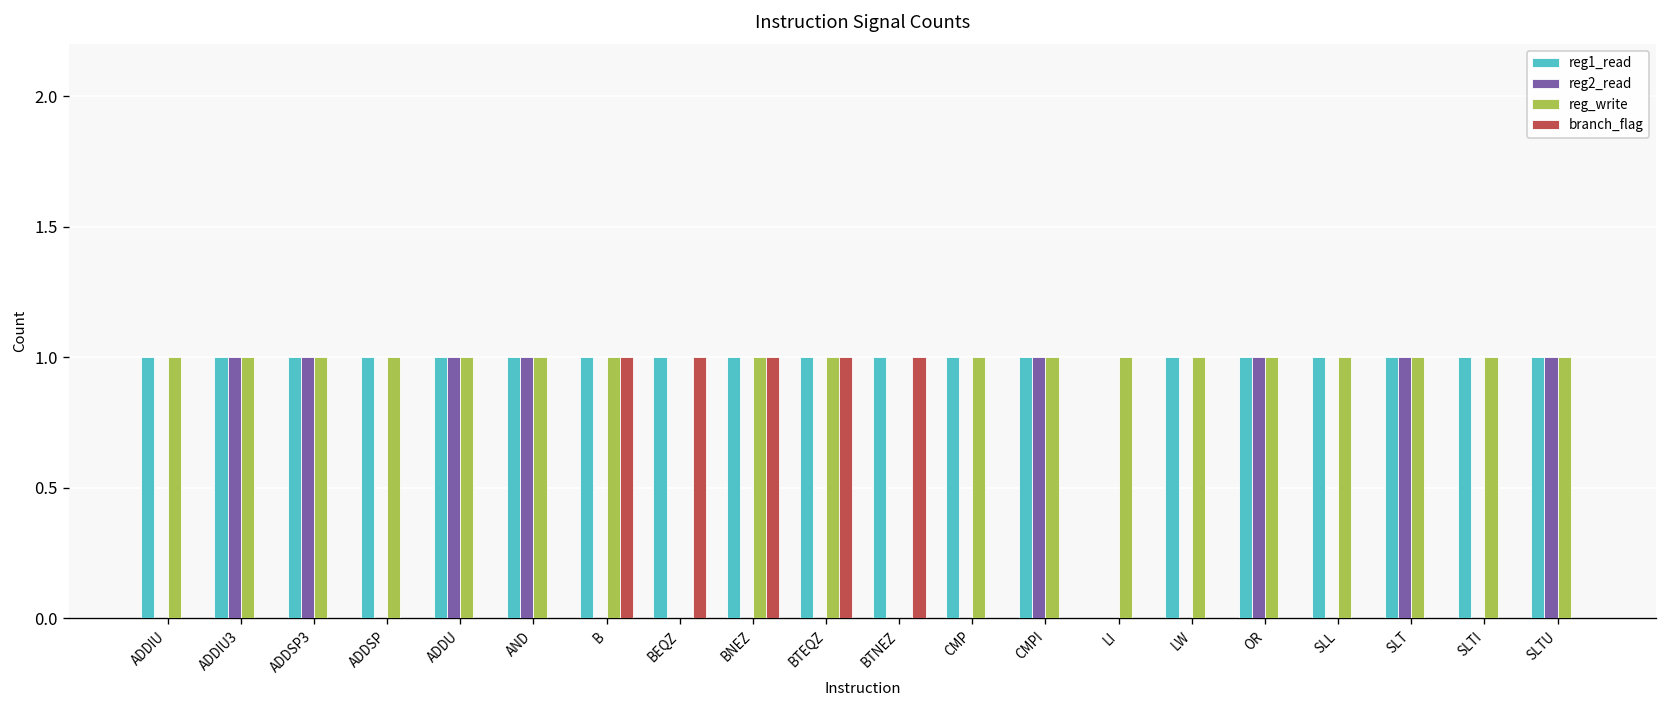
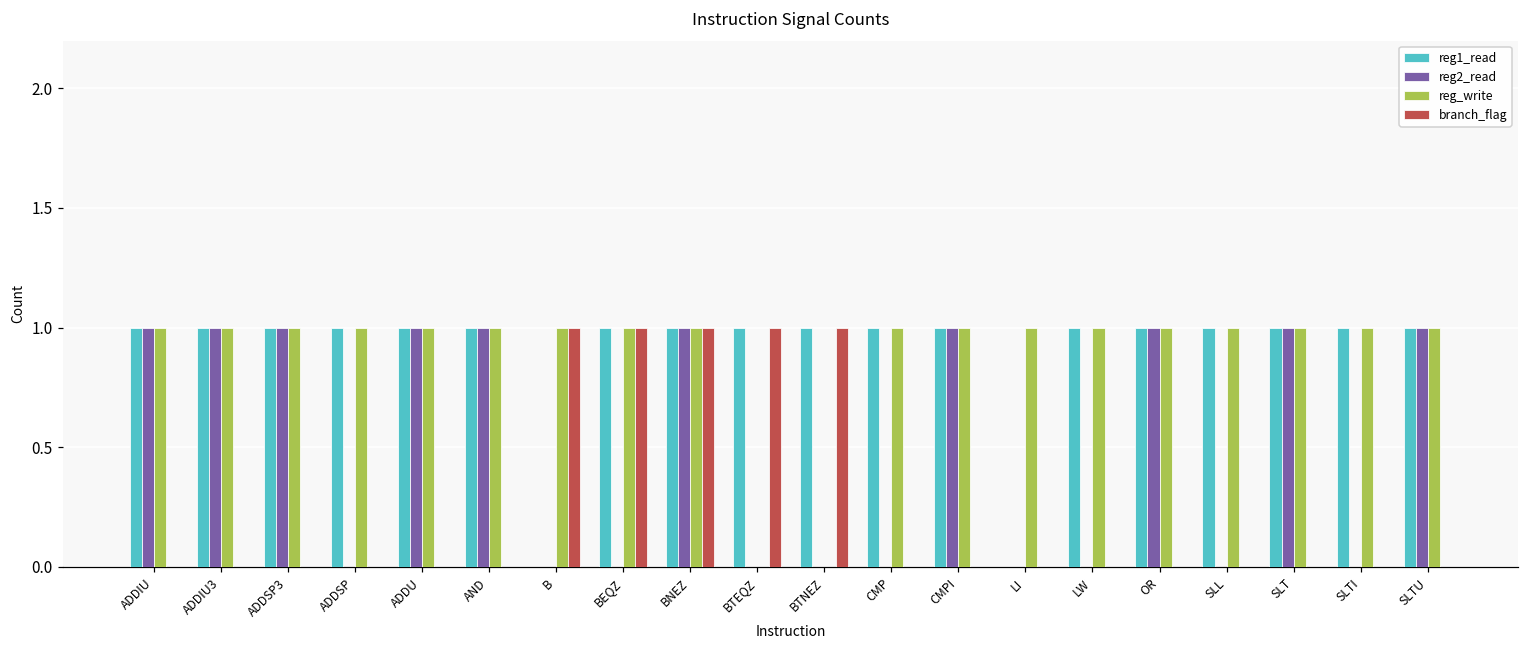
  {
    "reg1_read": {
      "ADDIU": 1,
      "ADDIU3": 1,
      "ADDSP3": 1,
      "ADDSP": 1,
      "ADDU": 1,
      "AND": 1,
-     "B": 1,
+     "B": 0,
      "BEQZ": 1,
      "BNEZ": 1,
      "BTEQZ": 1,
      "BTNEZ": 1,
      "CMP": 1,
      "CMPI": 1,
      "LI": 0,
      "LW": 1,
      "OR": 1,
      "SLL": 1,
      "SLT": 1,
      "SLTI": 1,
      "SLTU": 1
    },
    "reg2_read": {
-     "ADDIU": 0,
+     "ADDIU": 1,
      "ADDIU3": 1,
      "ADDSP3": 1,
      "ADDSP": 0,
      "ADDU": 1,
      "AND": 1,
      "B": 0,
      "BEQZ": 0,
-     "BNEZ": 0,
+     "BNEZ": 1,
      "BTEQZ": 0,
      "BTNEZ": 0,
      "CMP": 0,
      "CMPI": 1,
      "LI": 0,
      "LW": 0,
      "OR": 1,
      "SLL": 0,
      "SLT": 1,
      "SLTI": 0,
      "SLTU": 1
    },
    "reg_write": {
      "ADDIU": 1,
      "ADDIU3": 1,
      "ADDSP3": 1,
      "ADDSP": 1,
      "ADDU": 1,
      "AND": 1,
      "B": 1,
-     "BEQZ": 0,
+     "BEQZ": 1,
      "BNEZ": 1,
-     "BTEQZ": 1,
+     "BTEQZ": 0,
      "BTNEZ": 0,
      "CMP": 1,
      "CMPI": 1,
      "LI": 1,
      "LW": 1,
      "OR": 1,
      "SLL": 1,
      "SLT": 1,
      "SLTI": 1,
      "SLTU": 1
    },
    "branch_flag": {
      "ADDIU": 0,
      "ADDIU3": 0,
      "ADDSP3": 0,
      "ADDSP": 0,
      "ADDU": 0,
      "AND": 0,
      "B": 1,
      "BEQZ": 1,
      "BNEZ": 1,
      "BTEQZ": 1,
      "BTNEZ": 1,
      "CMP": 0,
      "CMPI": 0,
      "LI": 0,
      "LW": 0,
      "OR": 0,
      "SLL": 0,
      "SLT": 0,
      "SLTI": 0,
      "SLTU": 0
    }
  }
